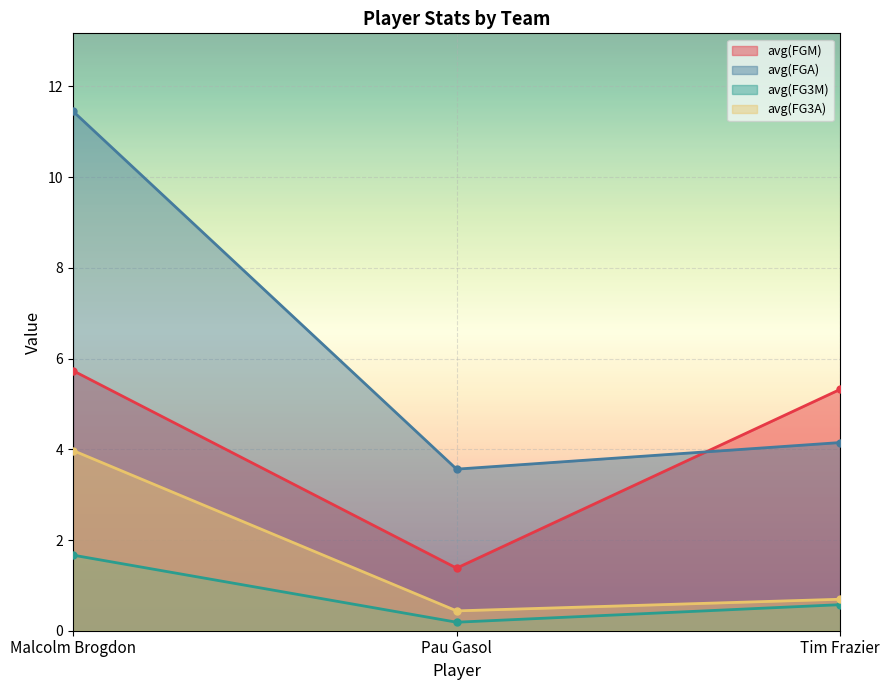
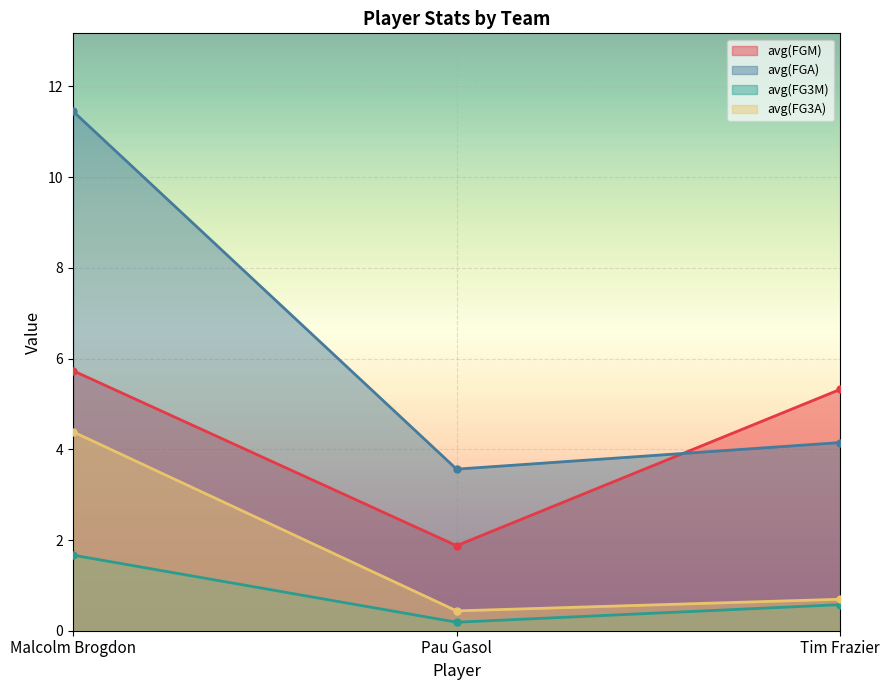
  {
    "avg(FGM)": {
      "Malcolm Brogdon": 5.7,
-     "Pau Gasol": 1.4,
+     "Pau Gasol": 1.9,
      "Tim Frazier": 5.3
    },
    "avg(FG3A)": {
-     "Malcolm Brogdon": 4.0,
+     "Malcolm Brogdon": 4.4,
      "Pau Gasol": 0.4,
      "Tim Frazier": 0.7
    }
  }
